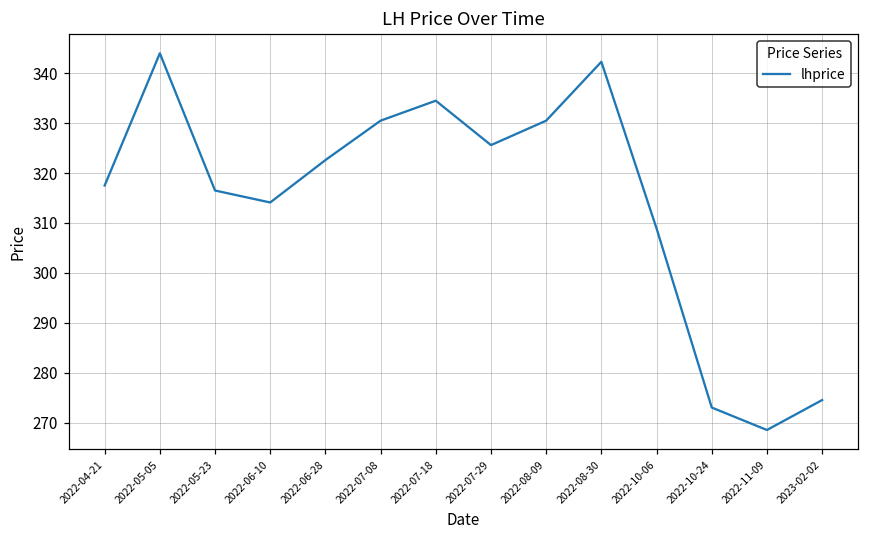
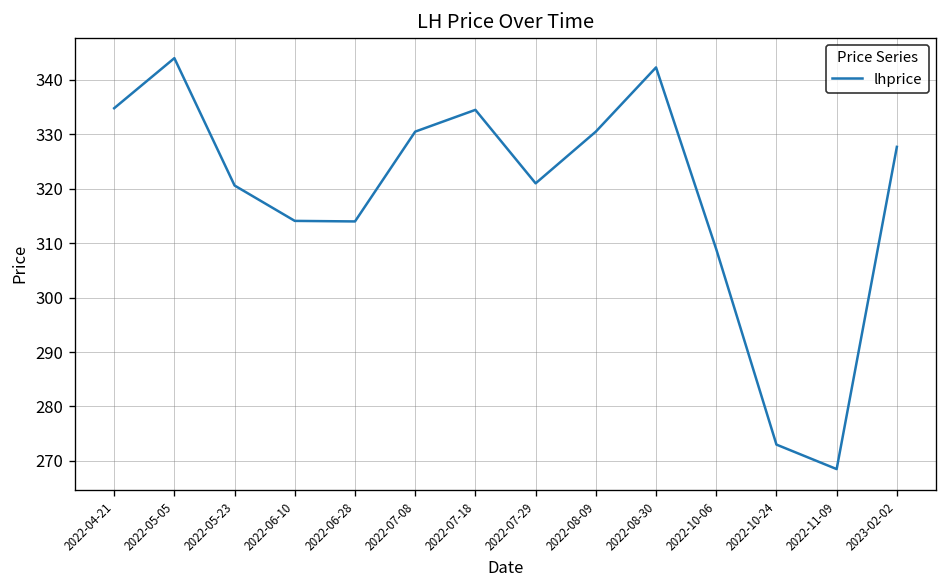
  {
-   "2022-04-21": 318,
+   "2022-04-21": 335,
    "2022-05-05": 344,
-   "2022-05-23": 317,
+   "2022-05-23": 321,
    "2022-06-10": 314,
-   "2022-06-28": 323,
+   "2022-06-28": 314,
    "2022-07-08": 331,
    "2022-07-18": 335,
-   "2022-07-29": 326,
+   "2022-07-29": 321,
    "2022-08-09": 331,
    "2022-08-30": 342,
    "2022-10-06": 309,
    "2022-10-24": 273,
    "2022-11-09": 269,
-   "2023-02-02": 275
+   "2023-02-02": 328
  }
